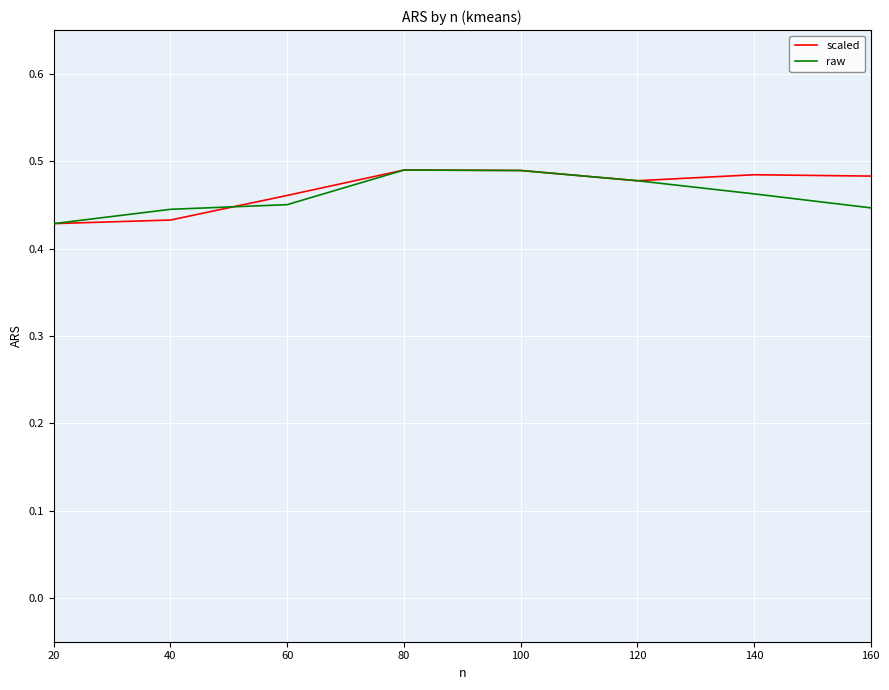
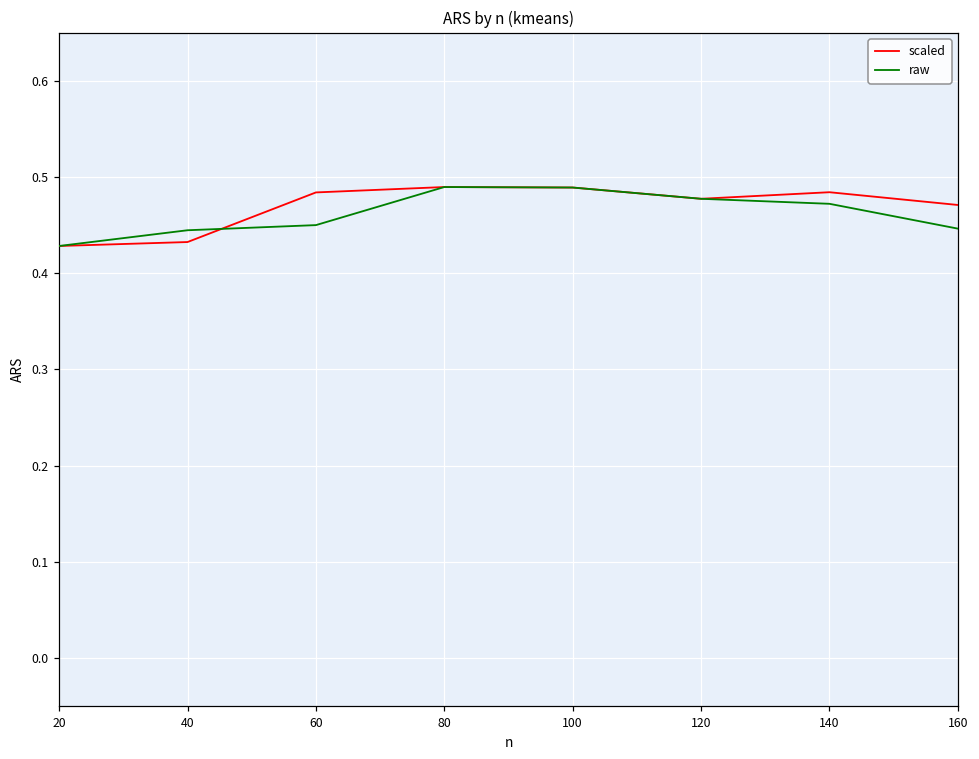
  {
    "scaled": {
      "40": 0.43,
-     "60": 0.46,
+     "60": 0.48,
      "140": 0.48,
-     "160": 0.48
+     "160": 0.47
    },
    "raw": {
      "40": 0.44,
      "60": 0.45,
-     "140": 0.46,
+     "140": 0.47,
      "160": 0.45
    }
  }
